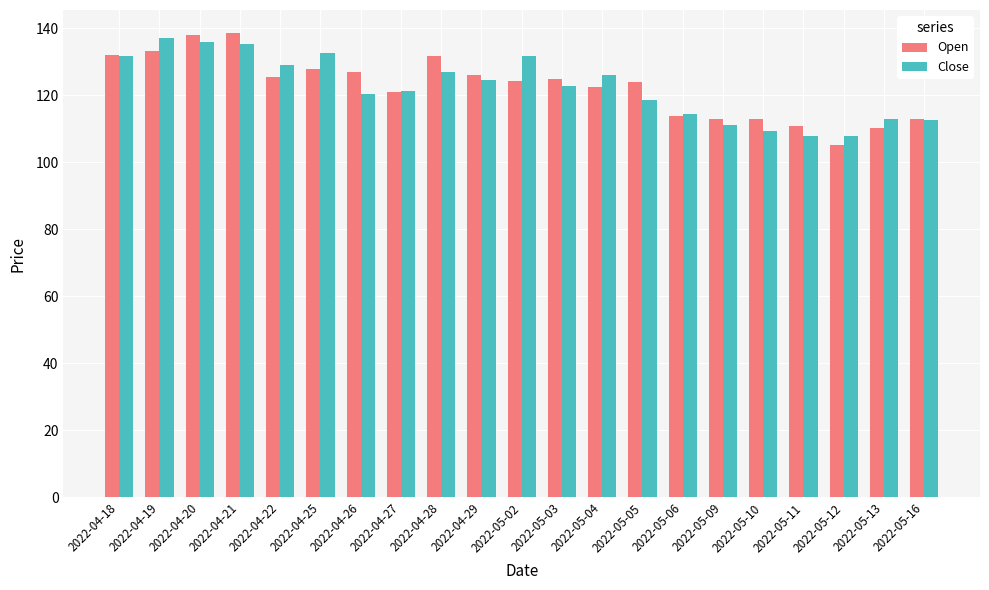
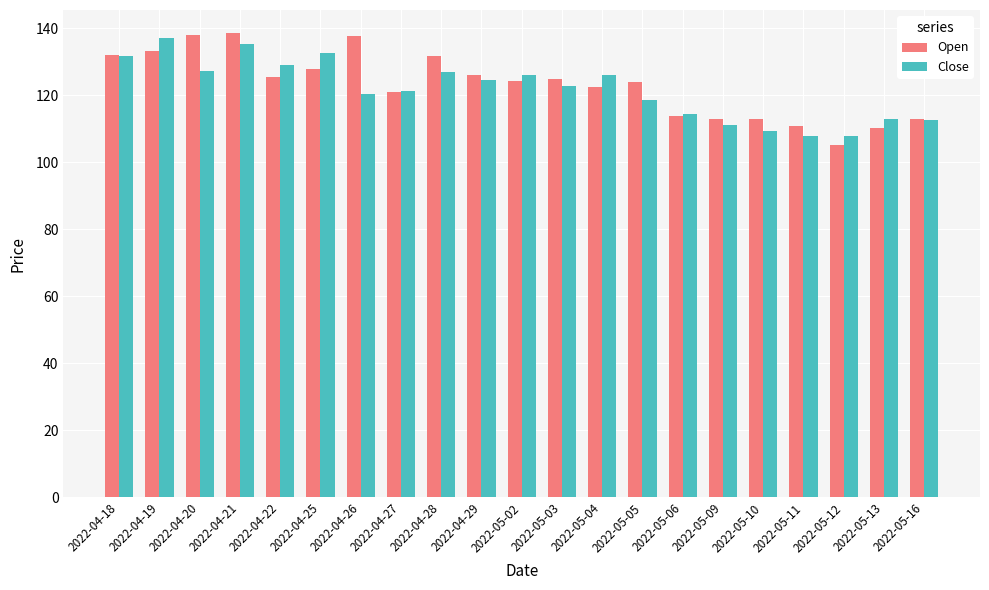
  {
    "Open": {
      "2022-04-18": 132,
      "2022-04-19": 133,
      "2022-04-20": 138,
      "2022-04-21": 139,
      "2022-04-22": 125,
      "2022-04-25": 128,
-     "2022-04-26": 127,
+     "2022-04-26": 138,
      "2022-04-27": 121,
      "2022-04-28": 132,
      "2022-04-29": 126,
      "2022-05-02": 124,
      "2022-05-03": 125,
      "2022-05-04": 123,
      "2022-05-05": 124,
      "2022-05-06": 114,
      "2022-05-09": 113,
      "2022-05-10": 113,
      "2022-05-11": 111,
      "2022-05-12": 105,
      "2022-05-13": 110,
      "2022-05-16": 113
    },
    "Close": {
      "2022-04-18": 132,
      "2022-04-19": 137,
-     "2022-04-20": 136,
+     "2022-04-20": 127,
      "2022-04-21": 135,
      "2022-04-22": 129,
      "2022-04-25": 133,
      "2022-04-26": 121,
      "2022-04-27": 121,
      "2022-04-28": 127,
      "2022-04-29": 125,
-     "2022-05-02": 132,
+     "2022-05-02": 126,
      "2022-05-03": 123,
      "2022-05-04": 126,
      "2022-05-05": 119,
      "2022-05-06": 114,
      "2022-05-09": 111,
      "2022-05-10": 109,
      "2022-05-11": 108,
      "2022-05-12": 108,
      "2022-05-13": 113,
      "2022-05-16": 113
    }
  }
